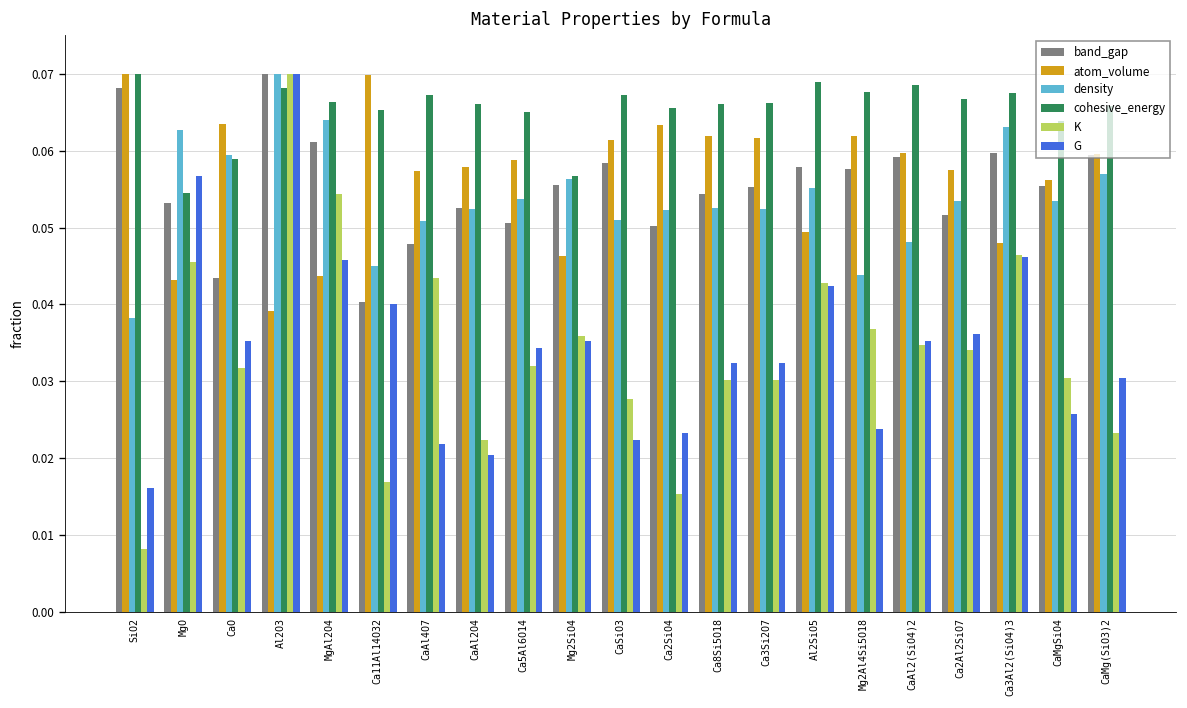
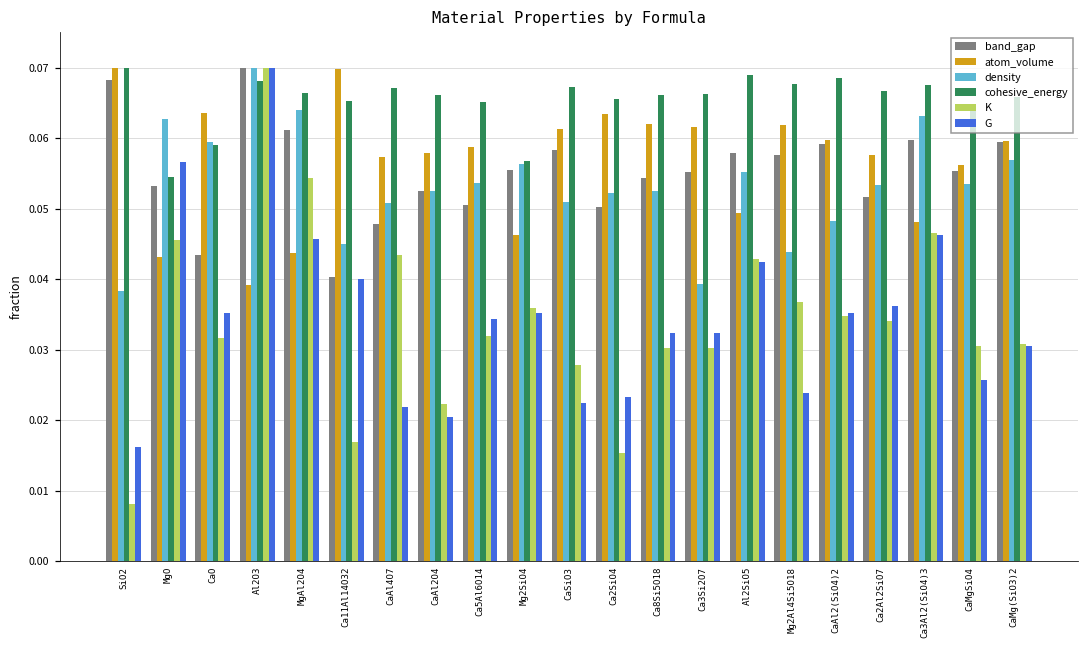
  {
    "band_gap": {
      "SiO2": 0.068,
      "MgO": 0.053,
      "CaO": 0.043,
      "Al2O3": 0.070,
      "MgAl2O4": 0.061,
      "Ca11Al14O32": 0.040,
      "CaAl4O7": 0.048,
      "CaAl2O4": 0.053,
      "Ca5Al6O14": 0.051,
      "Mg2SiO4": 0.055,
      "CaSiO3": 0.058,
      "Ca2SiO4": 0.050,
      "Ca8Si5O18": 0.054,
      "Ca3Si2O7": 0.055,
      "Al2SiO5": 0.058,
      "Mg2Al4Si5O18": 0.058,
      "CaAl2(SiO4)2": 0.059,
      "Ca2Al2SiO7": 0.052,
      "Ca3Al2(SiO4)3": 0.060,
      "CaMgSiO4": 0.055,
      "CaMg(SiO3)2": 0.059
    },
    "atom_volume": {
      "SiO2": 0.070,
      "MgO": 0.043,
      "CaO": 0.064,
      "Al2O3": 0.039,
      "MgAl2O4": 0.044,
      "Ca11Al14O32": 0.070,
      "CaAl4O7": 0.057,
      "CaAl2O4": 0.058,
      "Ca5Al6O14": 0.059,
      "Mg2SiO4": 0.046,
      "CaSiO3": 0.061,
      "Ca2SiO4": 0.063,
      "Ca8Si5O18": 0.062,
      "Ca3Si2O7": 0.062,
      "Al2SiO5": 0.049,
      "Mg2Al4Si5O18": 0.062,
      "CaAl2(SiO4)2": 0.060,
      "Ca2Al2SiO7": 0.058,
      "Ca3Al2(SiO4)3": 0.048,
      "CaMgSiO4": 0.056,
      "CaMg(SiO3)2": 0.060
    },
    "density": {
      "SiO2": 0.038,
      "MgO": 0.063,
      "CaO": 0.059,
      "Al2O3": 0.070,
      "MgAl2O4": 0.064,
      "Ca11Al14O32": 0.045,
      "CaAl4O7": 0.051,
      "CaAl2O4": 0.052,
      "Ca5Al6O14": 0.054,
      "Mg2SiO4": 0.056,
      "CaSiO3": 0.051,
      "Ca2SiO4": 0.052,
      "Ca8Si5O18": 0.052,
-     "Ca3Si2O7": 0.052,
+     "Ca3Si2O7": 0.039,
      "Al2SiO5": 0.055,
      "Mg2Al4Si5O18": 0.044,
      "CaAl2(SiO4)2": 0.048,
      "Ca2Al2SiO7": 0.053,
      "Ca3Al2(SiO4)3": 0.063,
      "CaMgSiO4": 0.053,
      "CaMg(SiO3)2": 0.057
    },
    "cohesive_energy": {
      "SiO2": 0.070,
      "MgO": 0.055,
      "CaO": 0.059,
      "Al2O3": 0.068,
      "MgAl2O4": 0.066,
      "Ca11Al14O32": 0.065,
      "CaAl4O7": 0.067,
      "CaAl2O4": 0.066,
      "Ca5Al6O14": 0.065,
      "Mg2SiO4": 0.057,
      "CaSiO3": 0.067,
      "Ca2SiO4": 0.066,
      "Ca8Si5O18": 0.066,
      "Ca3Si2O7": 0.066,
      "Al2SiO5": 0.069,
      "Mg2Al4Si5O18": 0.068,
      "CaAl2(SiO4)2": 0.068,
      "Ca2Al2SiO7": 0.067,
      "Ca3Al2(SiO4)3": 0.067
    },
    "K": {
      "SiO2": 0.008,
      "MgO": 0.046,
      "CaO": 0.032,
      "Al2O3": 0.070,
      "MgAl2O4": 0.054,
      "Ca11Al14O32": 0.017,
      "CaAl4O7": 0.043,
      "CaAl2O4": 0.022,
      "Ca5Al6O14": 0.032,
      "Mg2SiO4": 0.036,
      "CaSiO3": 0.028,
      "Ca2SiO4": 0.015,
      "Ca8Si5O18": 0.030,
      "Ca3Si2O7": 0.030,
      "Al2SiO5": 0.043,
      "Mg2Al4Si5O18": 0.037,
      "CaAl2(SiO4)2": 0.035,
      "Ca2Al2SiO7": 0.034,
      "Ca3Al2(SiO4)3": 0.046,
      "CaMgSiO4": 0.030,
-     "CaMg(SiO3)2": 0.023
+     "CaMg(SiO3)2": 0.031
    },
    "G": {
      "SiO2": 0.016,
      "MgO": 0.057,
      "CaO": 0.035,
      "Al2O3": 0.070,
      "MgAl2O4": 0.046,
      "Ca11Al14O32": 0.040,
      "CaAl4O7": 0.022,
      "CaAl2O4": 0.020,
      "Ca5Al6O14": 0.034,
      "Mg2SiO4": 0.035,
      "CaSiO3": 0.022,
      "Ca2SiO4": 0.023,
      "Ca8Si5O18": 0.032,
      "Ca3Si2O7": 0.032,
      "Al2SiO5": 0.042,
      "Mg2Al4Si5O18": 0.024,
      "CaAl2(SiO4)2": 0.035,
      "Ca2Al2SiO7": 0.036,
      "Ca3Al2(SiO4)3": 0.046,
      "CaMgSiO4": 0.026,
      "CaMg(SiO3)2": 0.030
    }
  }
